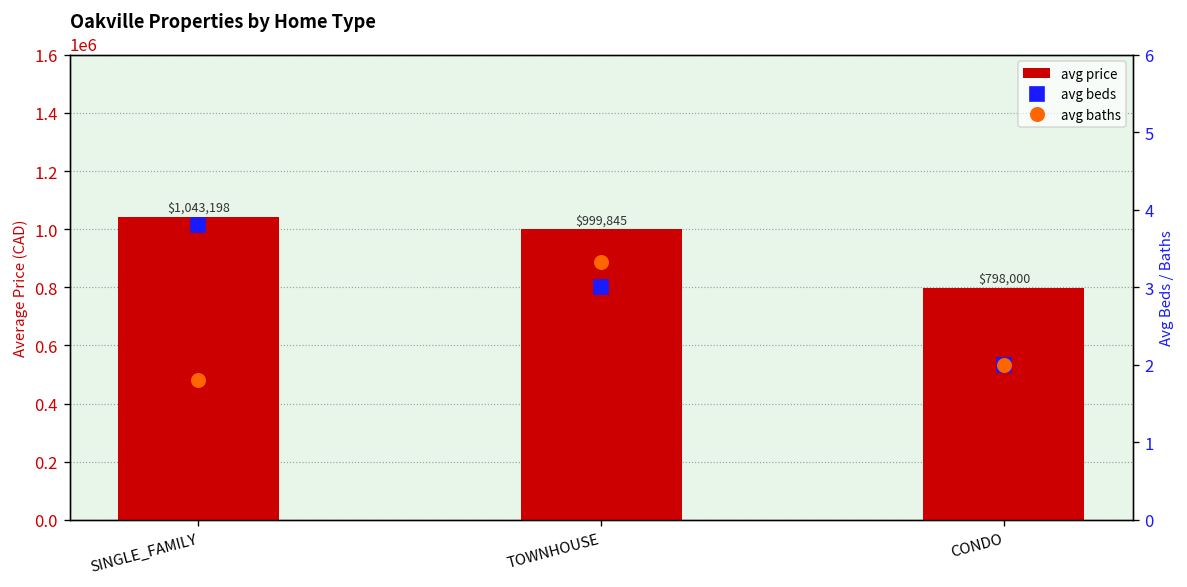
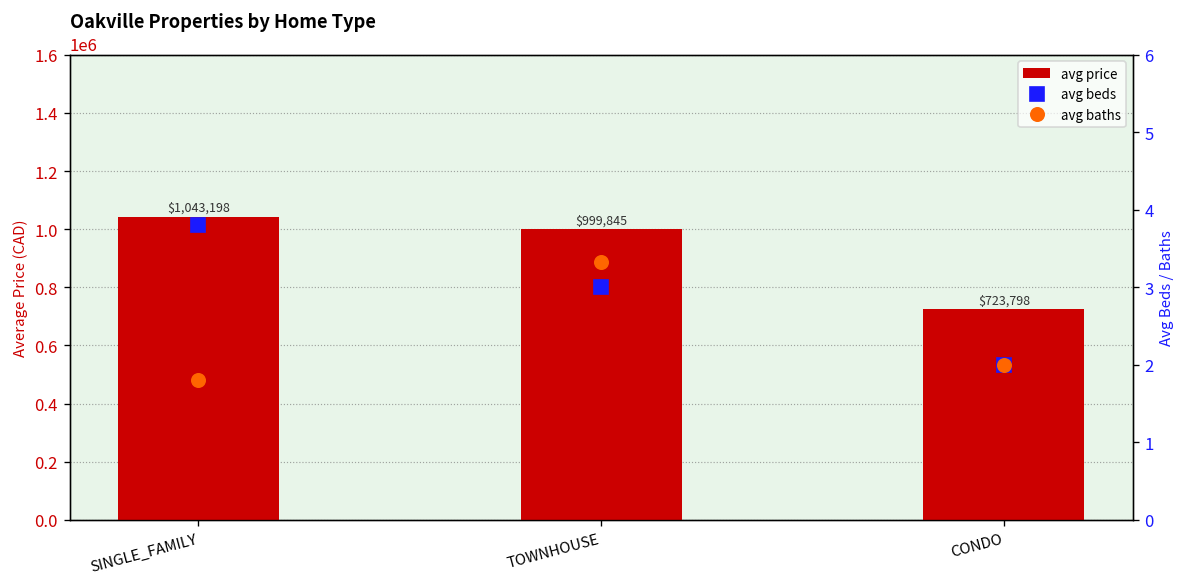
  {
    "avg price": {
      "SINGLE_FAMILY": "$1,043,198",
      "TOWNHOUSE": "$999,845",
-     "CONDO": "$798,000"
+     "CONDO": "$723,798"
    }
  }
